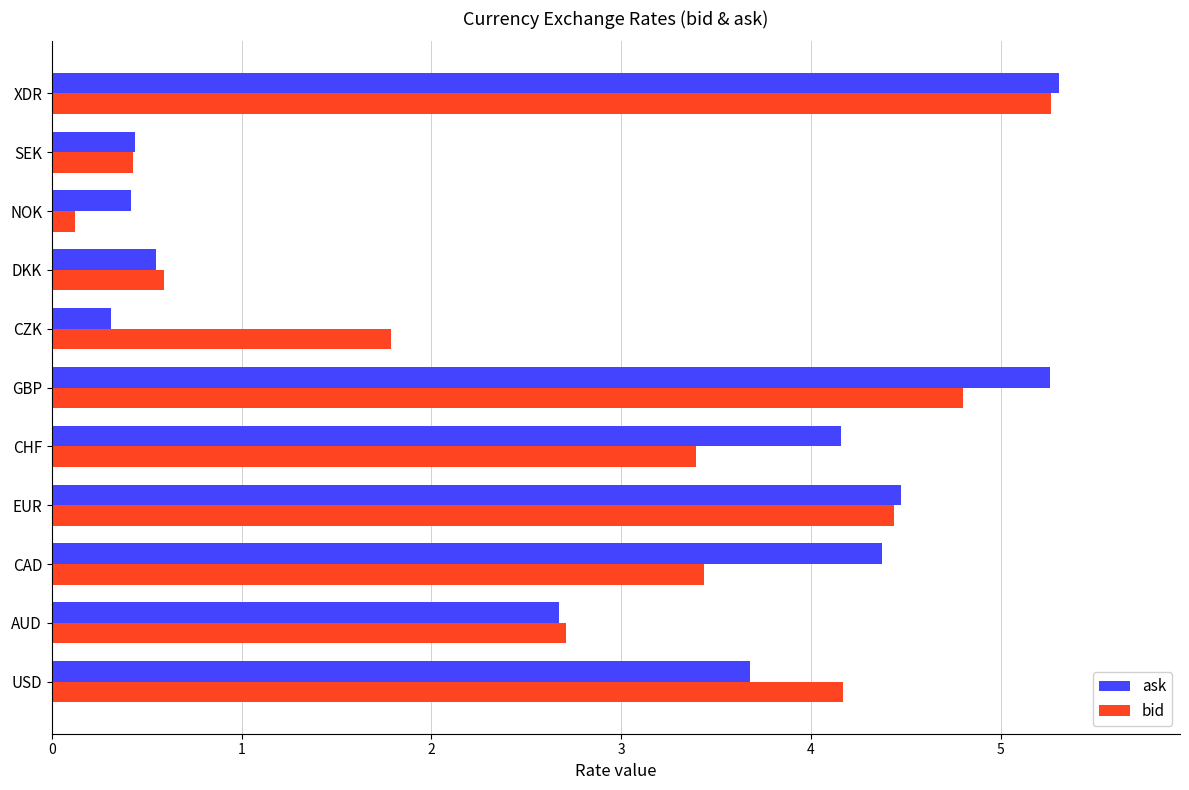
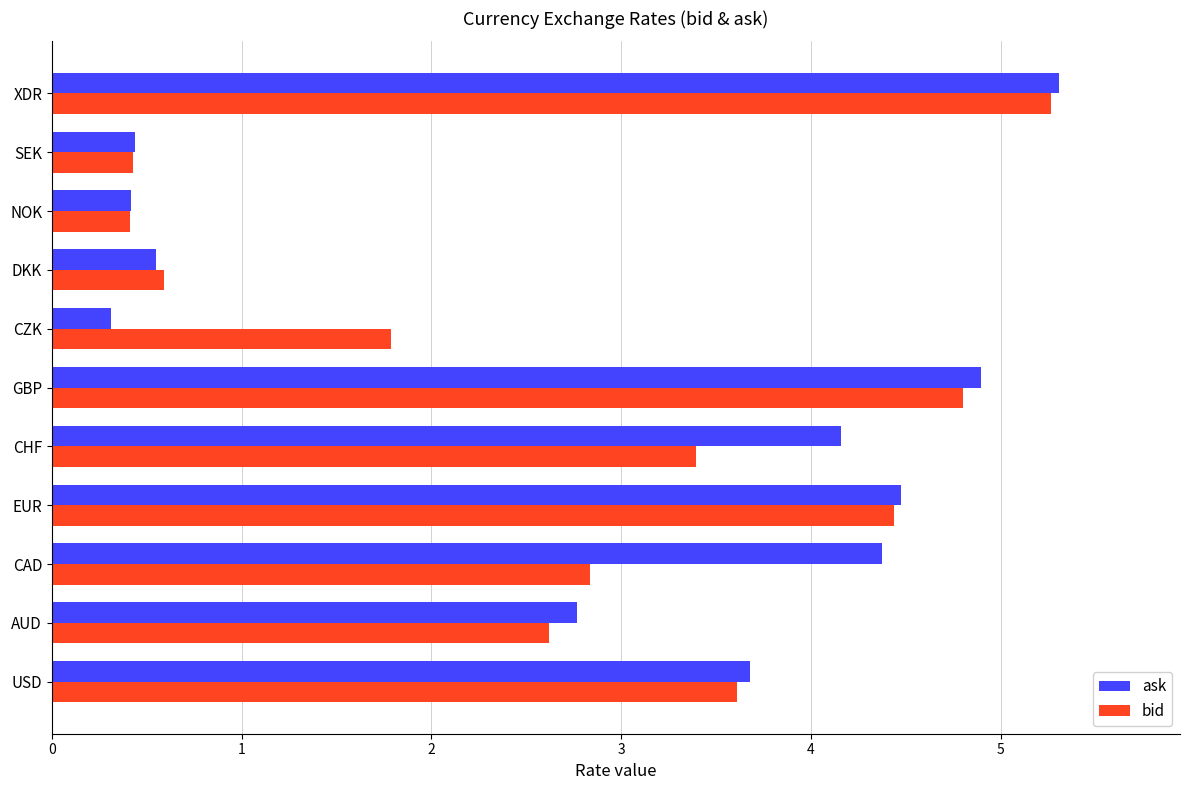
  {
    "ask": {
      "XDR": 5.31,
      "SEK": 0.44,
      "NOK": 0.42,
      "DKK": 0.55,
      "CZK": 0.31,
-     "GBP": 5.26,
+     "GBP": 4.90,
      "CHF": 4.16,
      "EUR": 4.47,
      "CAD": 4.38,
-     "AUD": 2.67,
+     "AUD": 2.77,
      "USD": 3.68
    },
    "bid": {
      "XDR": 5.27,
      "SEK": 0.43,
-     "NOK": 0.12,
+     "NOK": 0.41,
      "DKK": 0.59,
      "CZK": 1.79,
      "GBP": 4.80,
      "CHF": 3.39,
      "EUR": 4.44,
-     "CAD": 3.44,
-     "AUD": 2.71,
-     "USD": 4.17
+     "CAD": 2.84,
+     "AUD": 2.62,
+     "USD": 3.61
    }
  }
